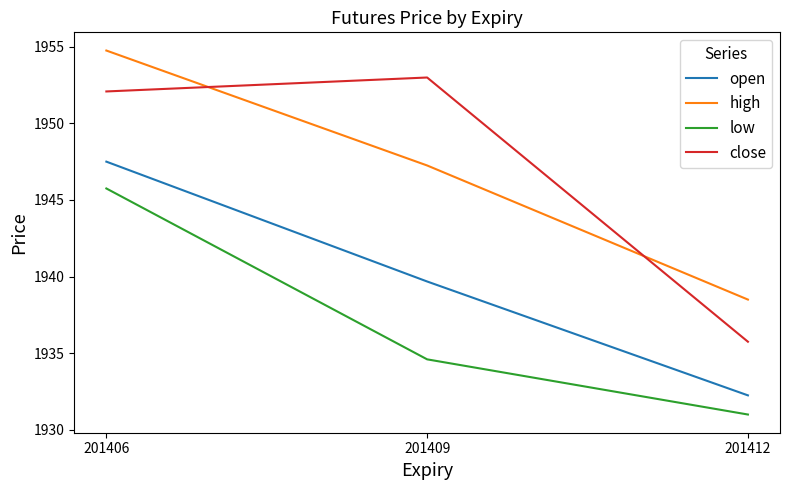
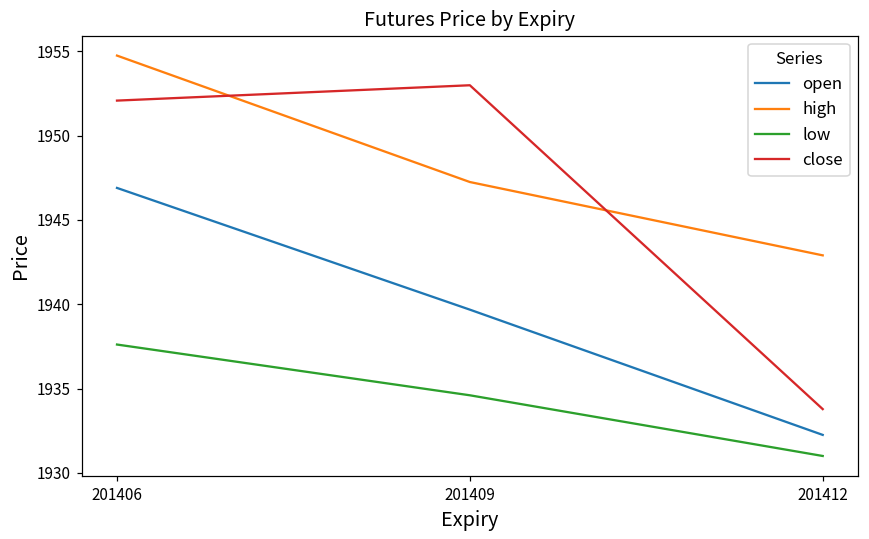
  {
    "open": {
-     "201406": 1947.5,
+     "201406": 1946.9,
      "201409": 1939.7,
      "201412": 1932.3
    },
    "high": {
      "201406": 1954.8,
      "201409": 1947.3,
-     "201412": 1938.5
+     "201412": 1942.9
    },
    "low": {
-     "201406": 1945.8,
+     "201406": 1937.6,
      "201409": 1934.6,
      "201412": 1931.0
    },
    "close": {
      "201406": 1952.1,
      "201409": 1953.0,
-     "201412": 1935.8
+     "201412": 1933.8
    }
  }
